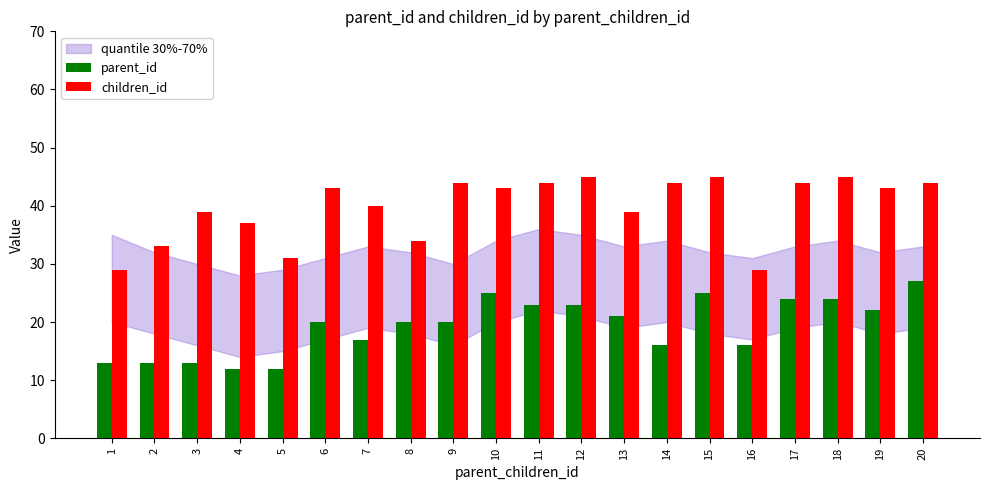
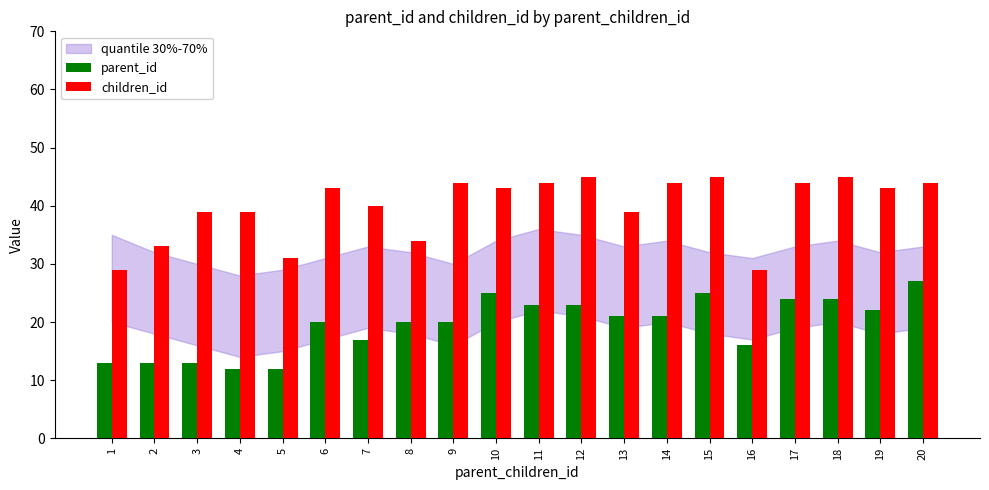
  {
    "parent_id": {
      "1": 13,
      "2": 13,
      "3": 13,
      "4": 12,
      "5": 12,
      "6": 20,
      "7": 17,
      "8": 20,
      "9": 20,
      "10": 25,
      "11": 23,
      "12": 23,
      "13": 21,
-     "14": 16,
+     "14": 21,
      "15": 25,
      "16": 16,
      "17": 24,
      "18": 24,
      "19": 22,
      "20": 27
    },
    "children_id": {
      "1": 29,
      "2": 33,
      "3": 39,
-     "4": 37,
+     "4": 39,
      "5": 31,
      "6": 43,
      "7": 40,
      "8": 34,
      "9": 44,
      "10": 43,
      "11": 44,
      "12": 45,
      "13": 39,
      "14": 44,
      "15": 45,
      "16": 29,
      "17": 44,
      "18": 45,
      "19": 43,
      "20": 44
    }
  }
